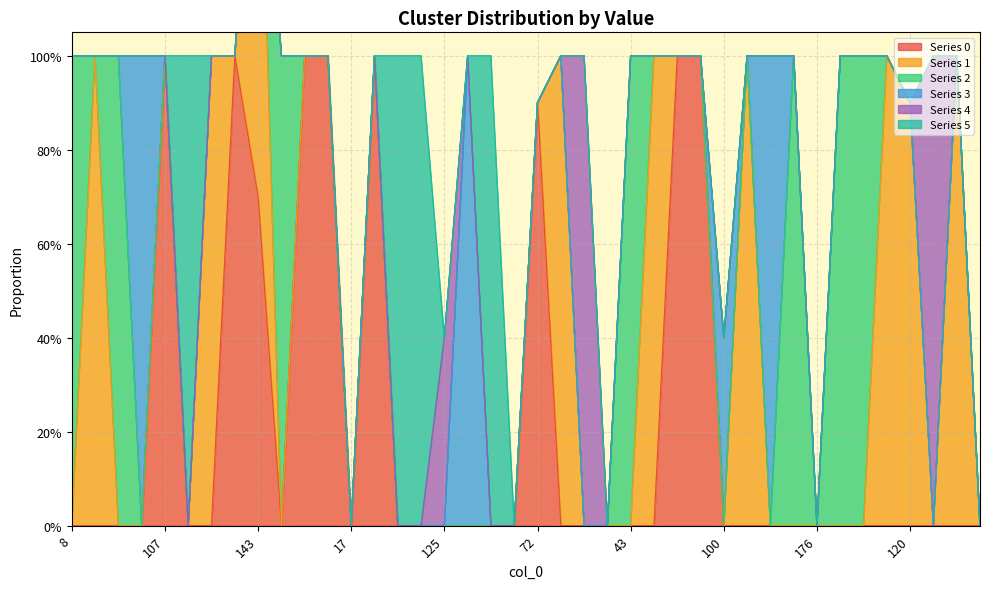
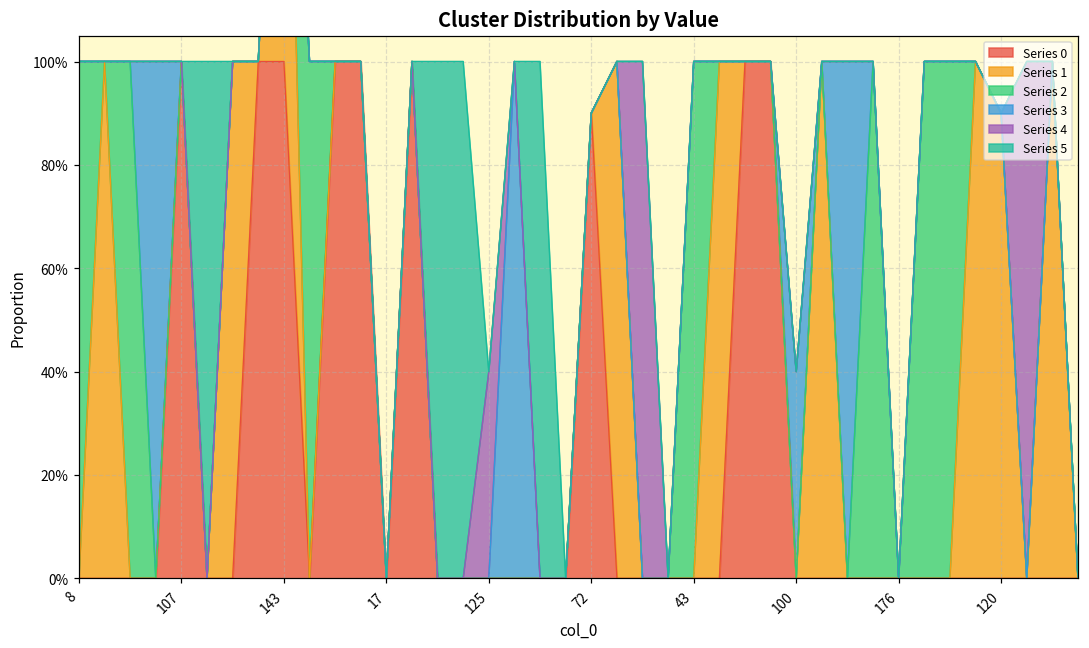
  {
    "Series 0": {
-     "143": "70%",
+     "143": "100%",
      "120": "0%"
    }
  }
